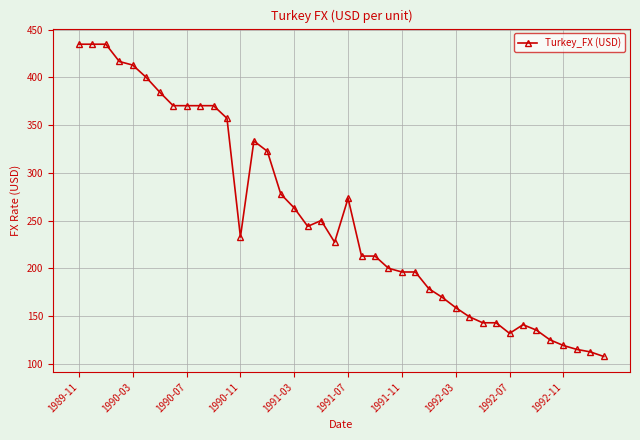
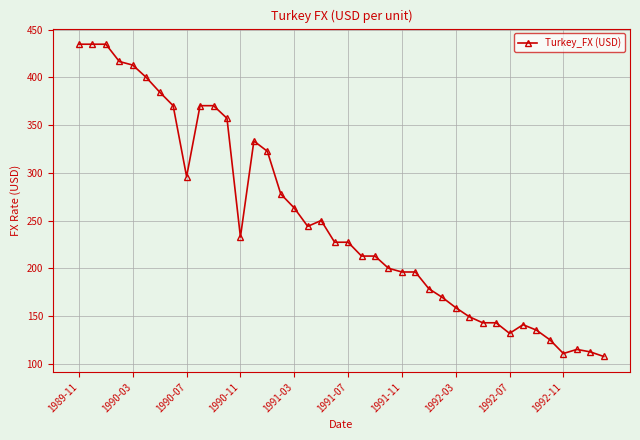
  {
    "1989-11": 430,
    "1990-03": 410,
-   "1990-07": 370,
+   "1990-07": 300,
    "1990-11": 230,
    "1991-03": 260,
-   "1991-07": 270,
+   "1991-07": 230,
    "1991-11": 200,
    "1992-03": 160,
    "1992-07": 130,
-   "1992-11": 120
+   "1992-11": 110
  }
